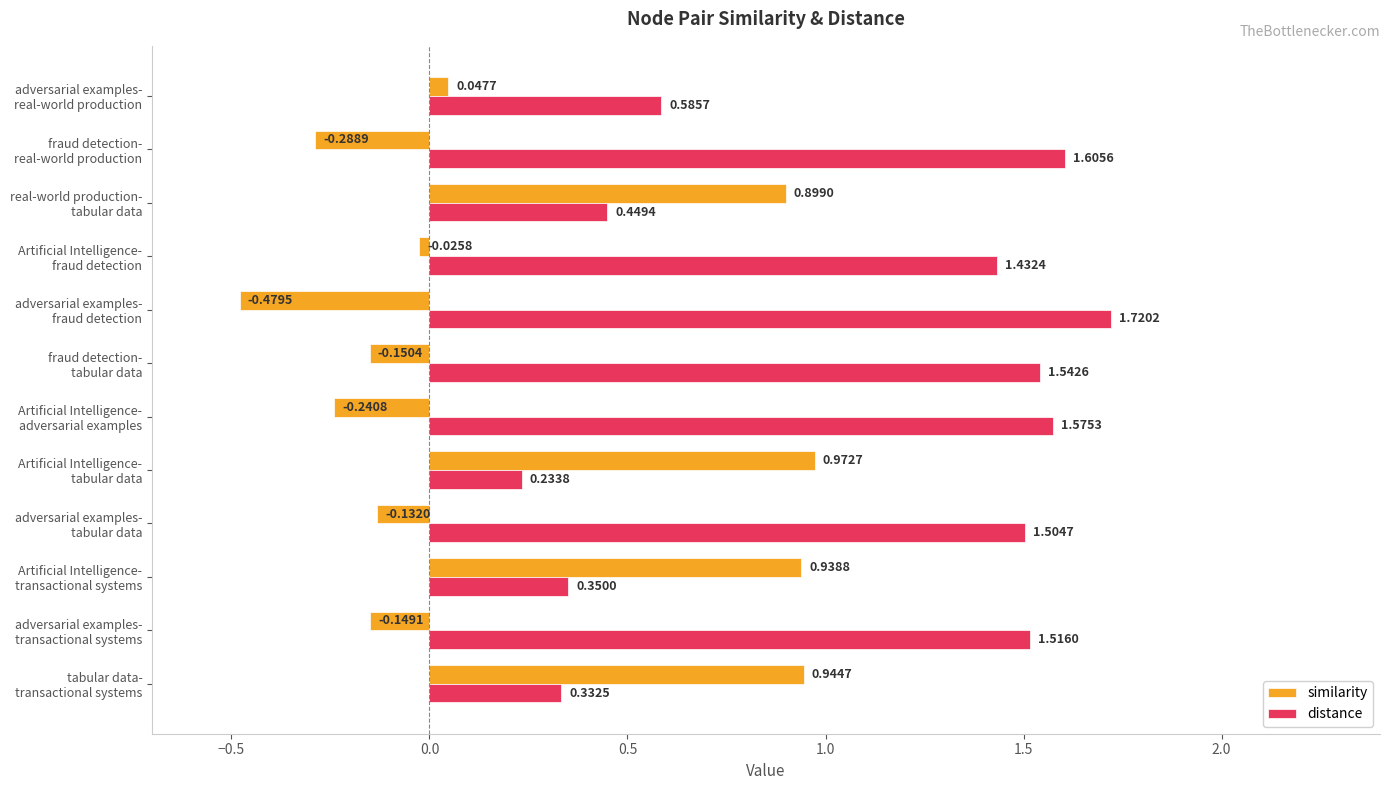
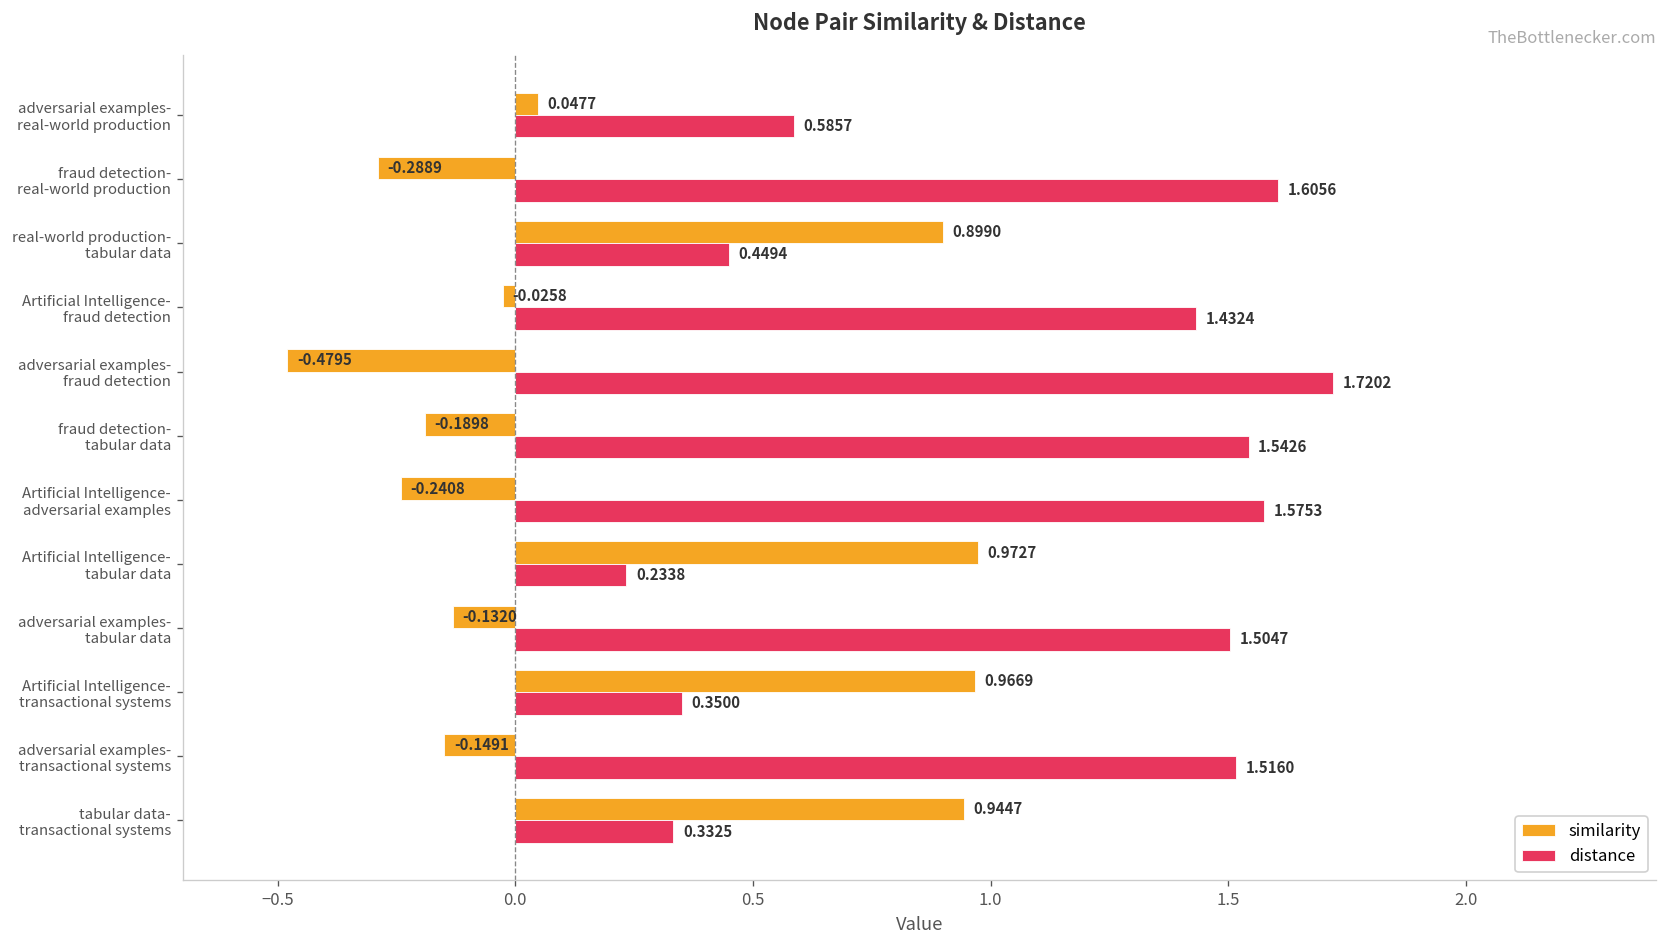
  {
    "similarity": {
      "adversarial examples- real-world production": 0.0477,
      "fraud detection- real-world production": -0.2889,
      "real-world production- tabular data": 0.8990,
      "Artificial Intelligence- fraud detection": -0.0258,
      "adversarial examples- fraud detection": -0.4795,
-     "fraud detection- tabular data": -0.1504,
+     "fraud detection- tabular data": -0.1898,
      "Artificial Intelligence- adversarial examples": -0.2408,
      "Artificial Intelligence- tabular data": 0.9727,
      "adversarial examples- tabular data": -0.1320,
-     "Artificial Intelligence- transactional systems": 0.9388,
+     "Artificial Intelligence- transactional systems": 0.9669,
      "adversarial examples- transactional systems": -0.1491,
      "tabular data- transactional systems": 0.9447
    },
    "distance": {
      "adversarial examples- real-world production": 0.5857,
      "fraud detection- real-world production": 1.6056,
      "real-world production- tabular data": 0.4494,
      "Artificial Intelligence- fraud detection": 1.4324,
      "adversarial examples- fraud detection": 1.7202,
      "fraud detection- tabular data": 1.5426,
      "Artificial Intelligence- adversarial examples": 1.5753,
      "Artificial Intelligence- tabular data": 0.2338,
      "adversarial examples- tabular data": 1.5047,
      "Artificial Intelligence- transactional systems": 0.3500,
      "adversarial examples- transactional systems": 1.5160,
      "tabular data- transactional systems": 0.3325
    }
  }
